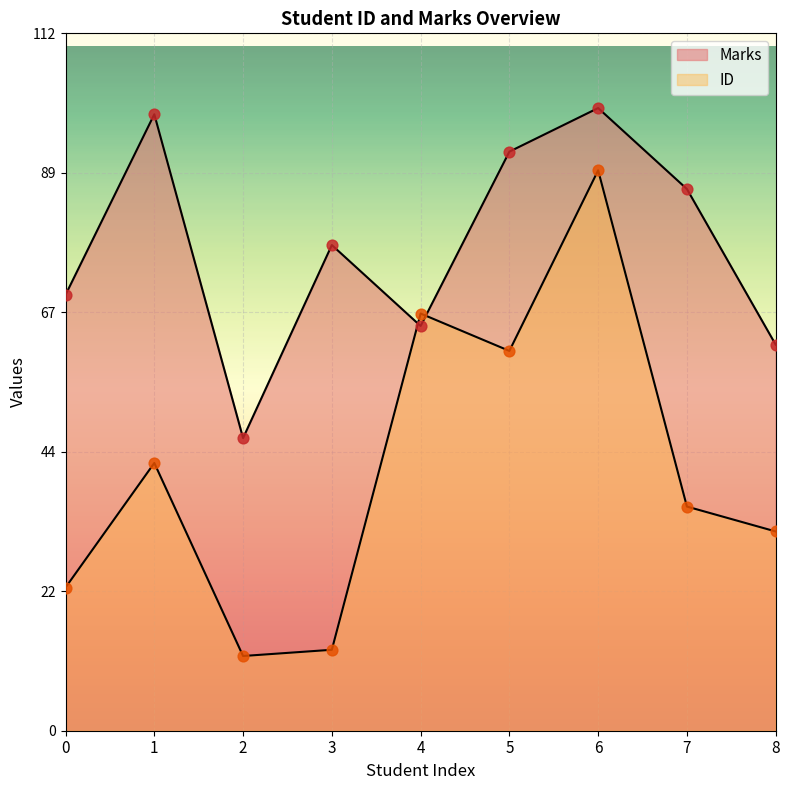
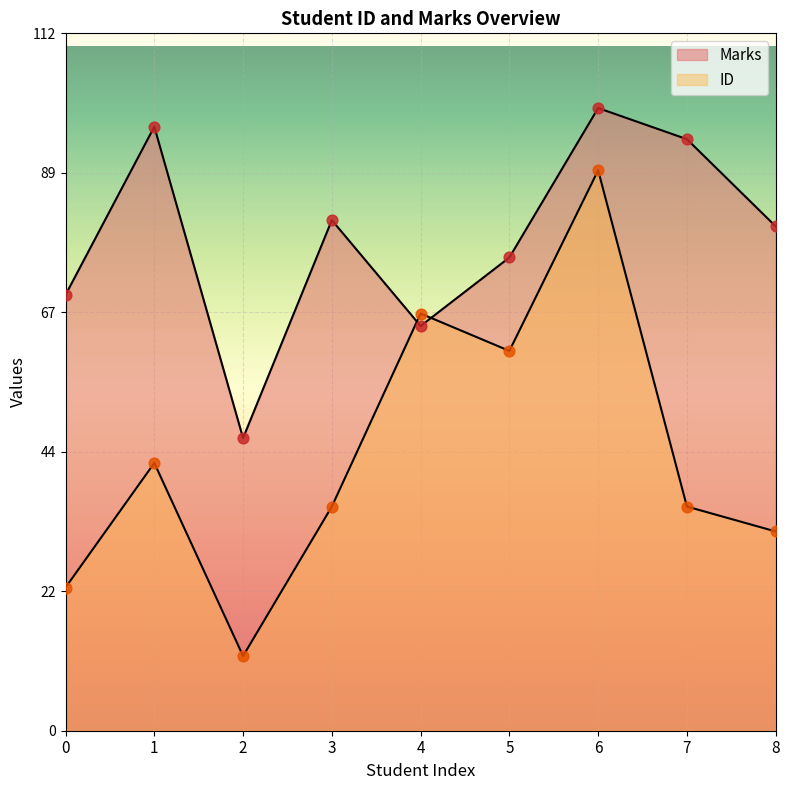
  {
    "Marks": {
      "0": 70,
-     "1": 99,
+     "1": 97,
      "2": 47,
-     "3": 78,
+     "3": 82,
      "4": 65,
-     "5": 93,
+     "5": 76,
      "6": 100,
-     "7": 87,
-     "8": 62
+     "7": 95,
+     "8": 81
    },
    "ID": {
      "0": 23,
      "1": 43,
      "2": 12,
-     "3": 13,
+     "3": 36,
      "4": 67,
      "5": 61,
      "6": 90,
      "7": 36,
      "8": 32
    }
  }
